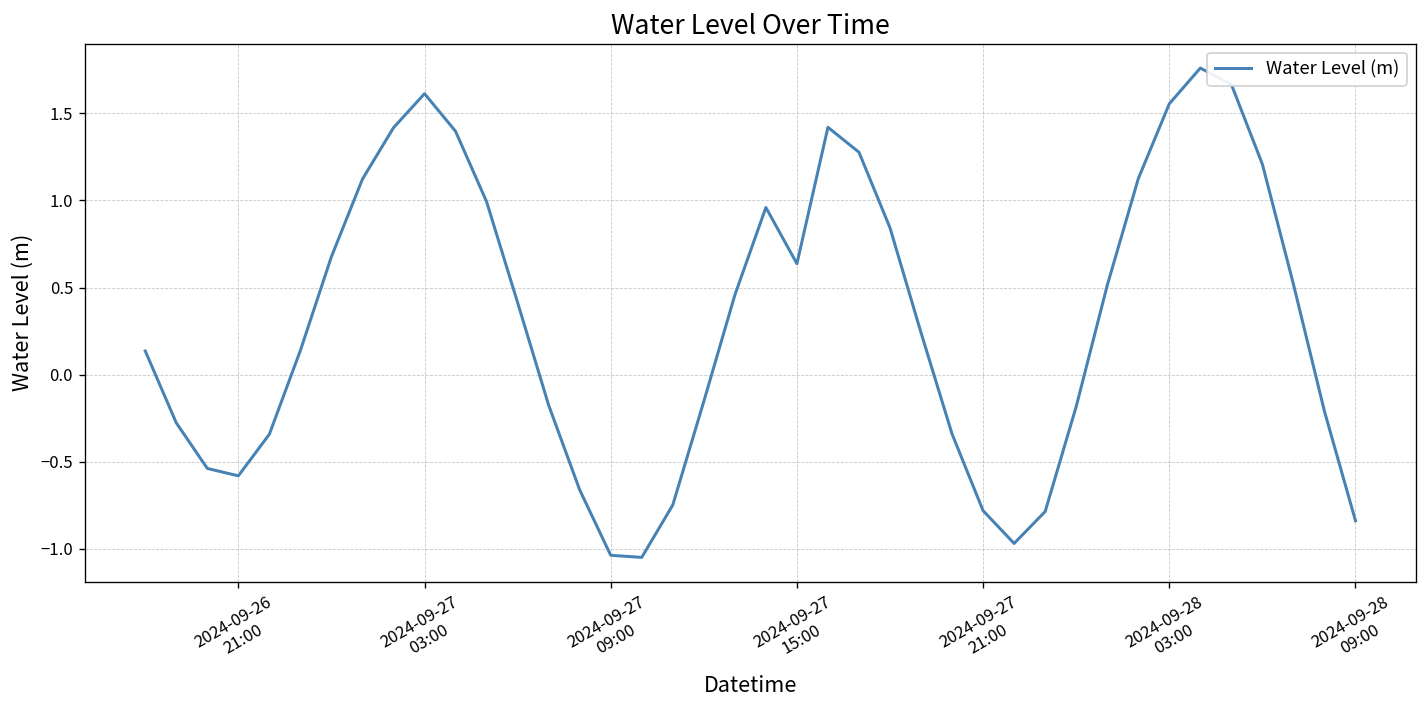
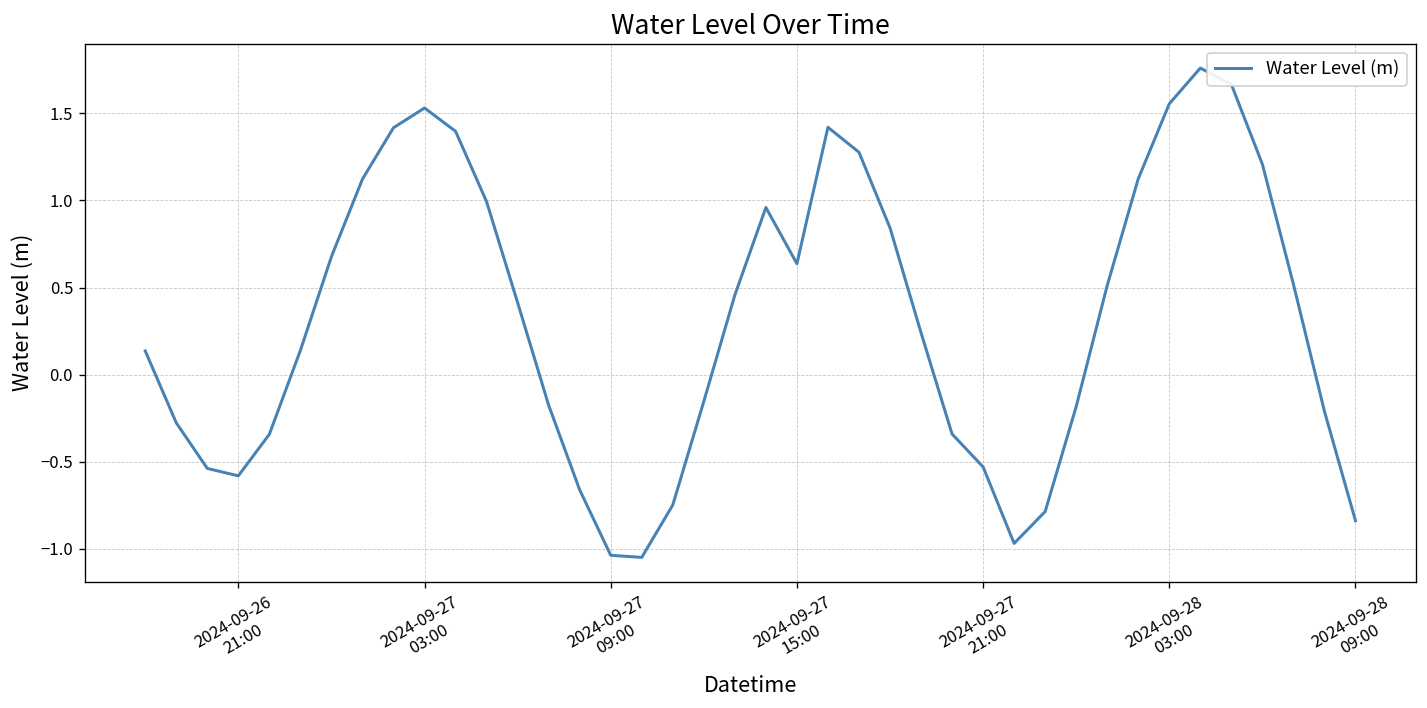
  {
    "2024-09-26 21:00": -0.58,
-   "2024-09-27 03:00": 1.61,
+   "2024-09-27 03:00": 1.53,
    "2024-09-27 09:00": -1.04,
    "2024-09-27 15:00": 0.64,
-   "2024-09-27 21:00": -0.78,
+   "2024-09-27 21:00": -0.53,
    "2024-09-28 03:00": 1.56,
    "2024-09-28 09:00": -0.84
  }
